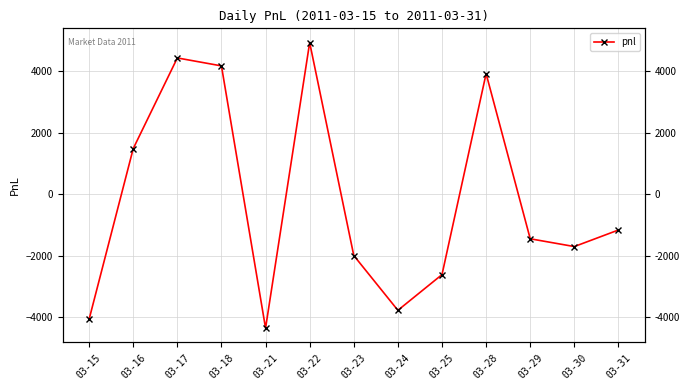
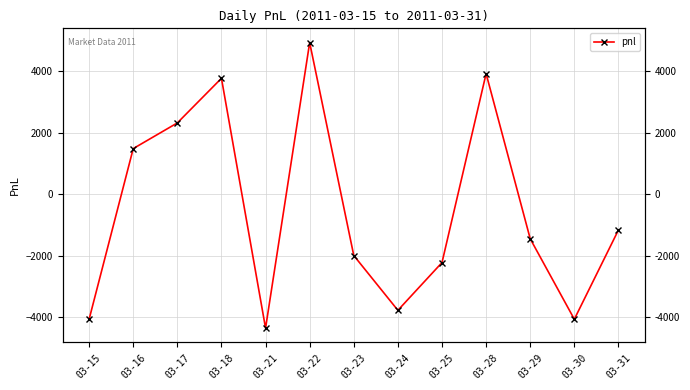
  {
    "03-15": -4100,
    "03-16": 1500,
-   "03-17": 4400,
-   "03-18": 4200,
+   "03-17": 2300,
+   "03-18": 3800,
    "03-21": -4400,
    "03-22": 4900,
    "03-23": -2000,
    "03-24": -3800,
-   "03-25": -2600,
+   "03-25": -2200,
    "03-28": 3900,
    "03-29": -1400,
-   "03-30": -1700,
+   "03-30": -4100,
    "03-31": -1200
  }
